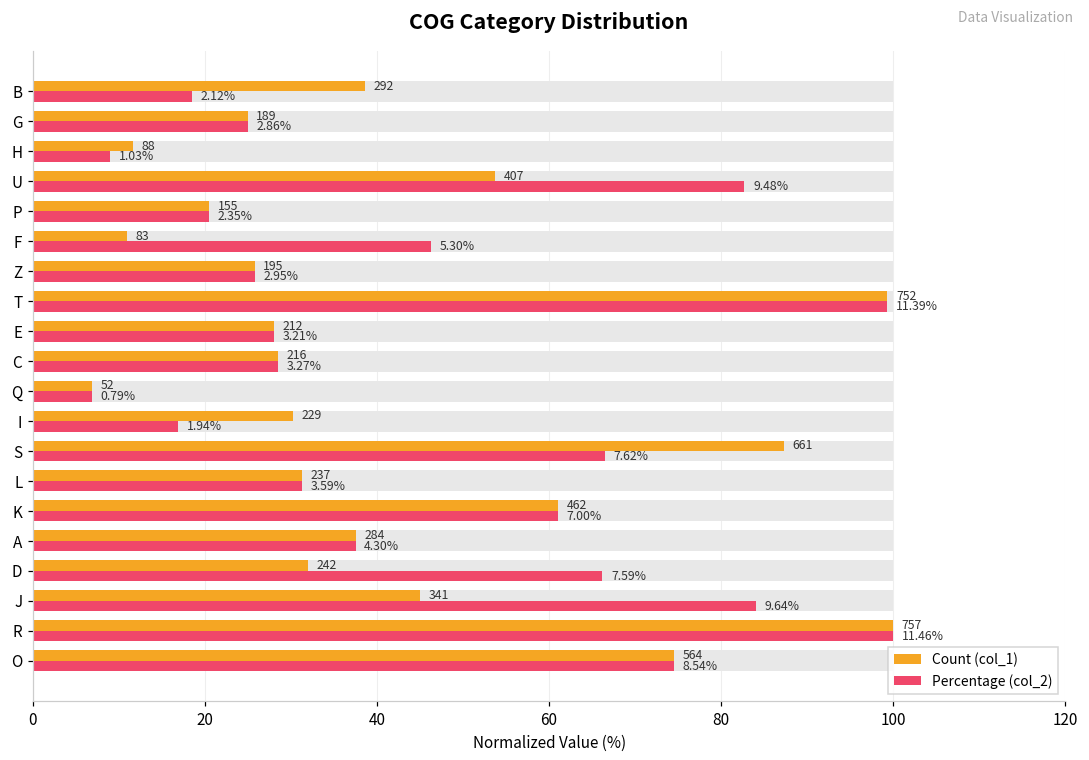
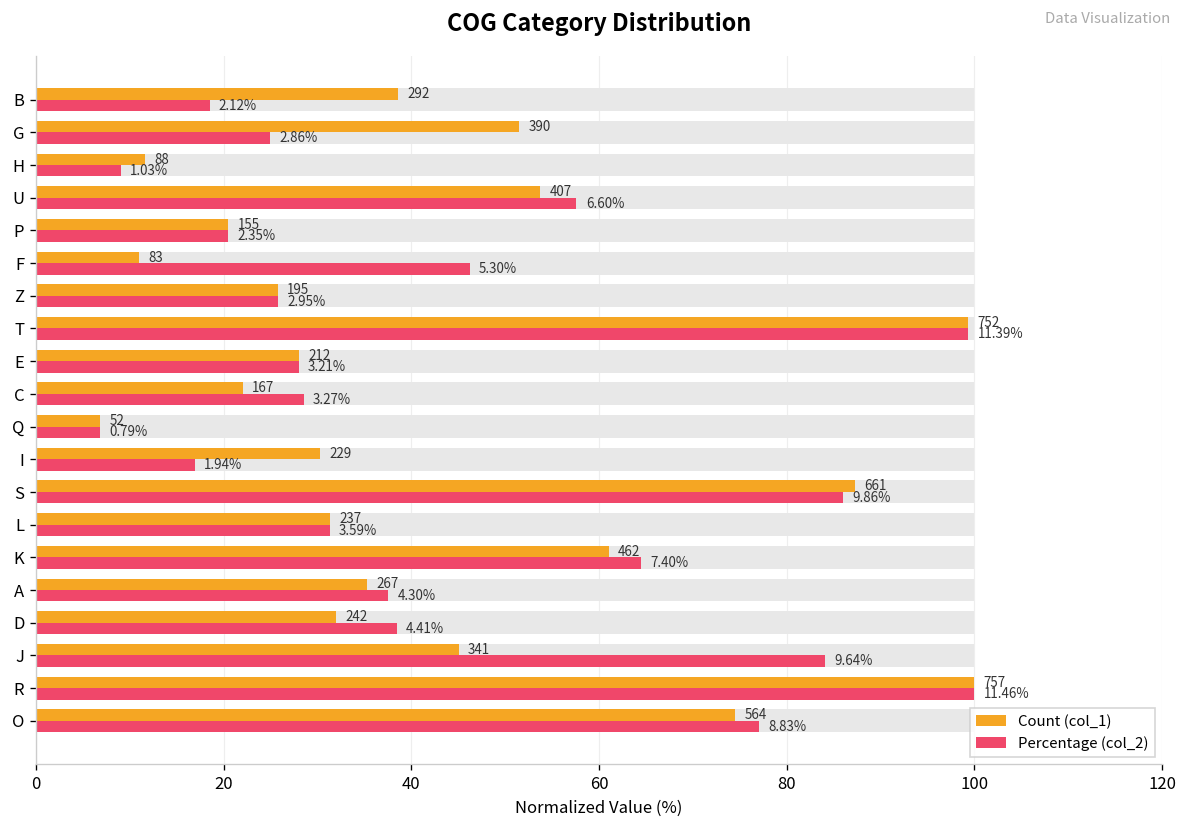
  {
    "Count (col_1)": {
-     "G": "189",
-     "C": "216",
-     "A": "284"
+     "G": "390",
+     "C": "167",
+     "A": "267"
    },
    "Percentage (col_2)": {
-     "U": "9.48%",
-     "S": "7.62%",
-     "K": "7.00%",
-     "D": "7.59%",
-     "O": "8.54%"
+     "U": "6.60%",
+     "S": "9.86%",
+     "K": "7.40%",
+     "D": "4.41%",
+     "O": "8.83%"
    }
  }
